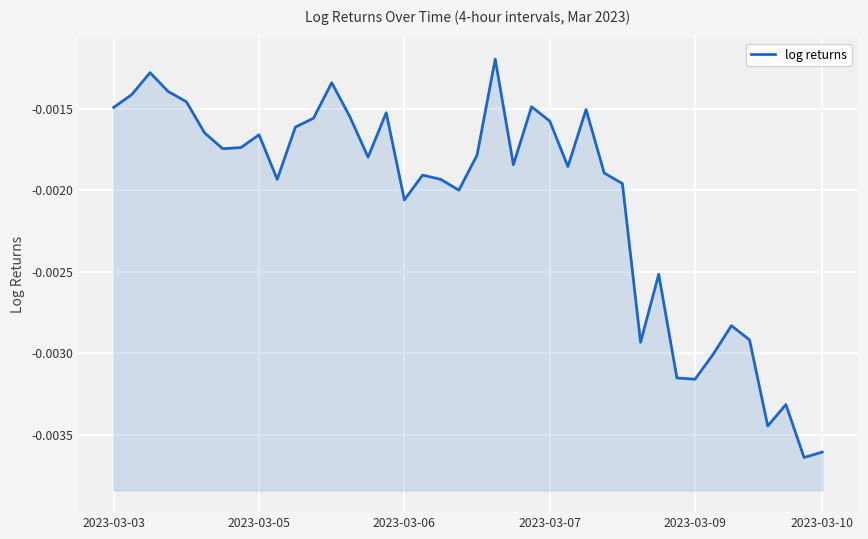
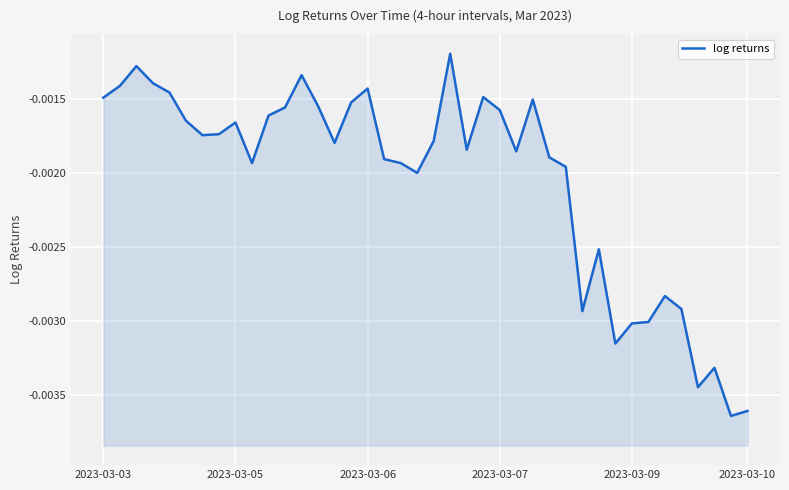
  {
    "2023-03-03": -0.00149,
    "2023-03-05": -0.00166,
-   "2023-03-06": -0.00206,
+   "2023-03-06": -0.00143,
    "2023-03-07": -0.00158,
-   "2023-03-09": -0.00316,
+   "2023-03-09": -0.00302,
    "2023-03-10": -0.00361
  }
